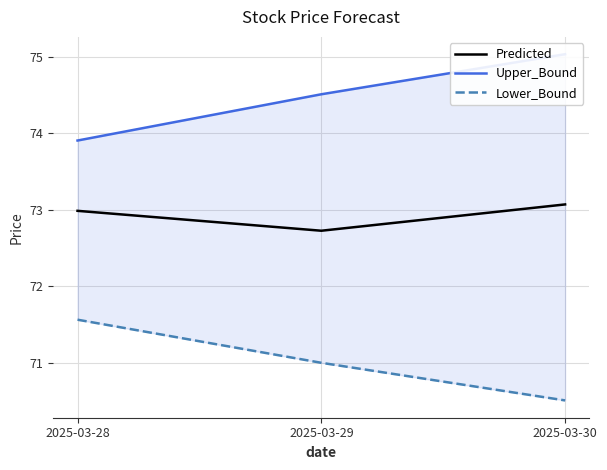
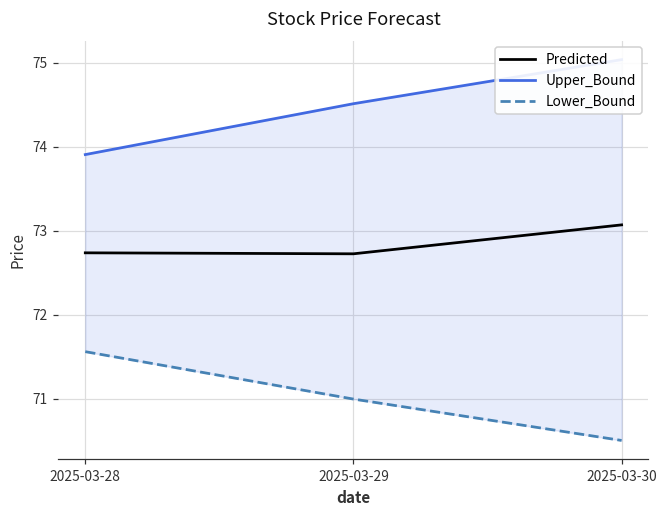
  {
    "Predicted": {
-     "2025-03-28": 73.0,
+     "2025-03-28": 72.7,
      "2025-03-29": 72.7,
      "2025-03-30": 73.1
    }
  }
